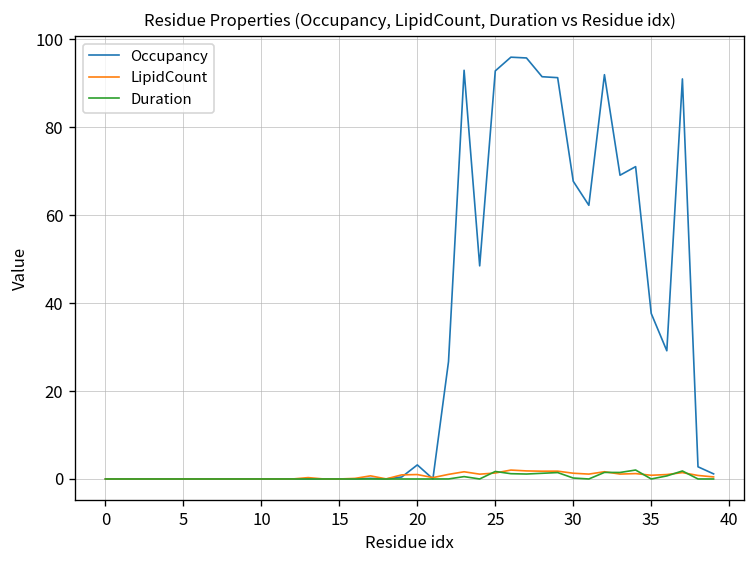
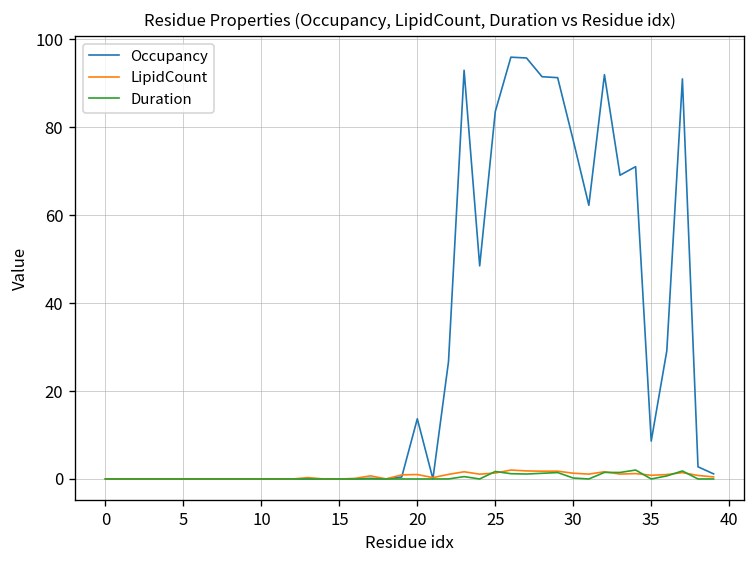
  {
    "Occupancy": {
-     "20": 3,
-     "25": 93,
-     "30": 68,
-     "35": 38
+     "20": 14,
+     "25": 84,
+     "30": 77,
+     "35": 9
    },
    "LipidCount": {
      "20": 1,
      "30": 1,
      "35": 1
    },
    "Duration": {
      "20": 0,
      "30": 0,
      "35": 0
    }
  }
